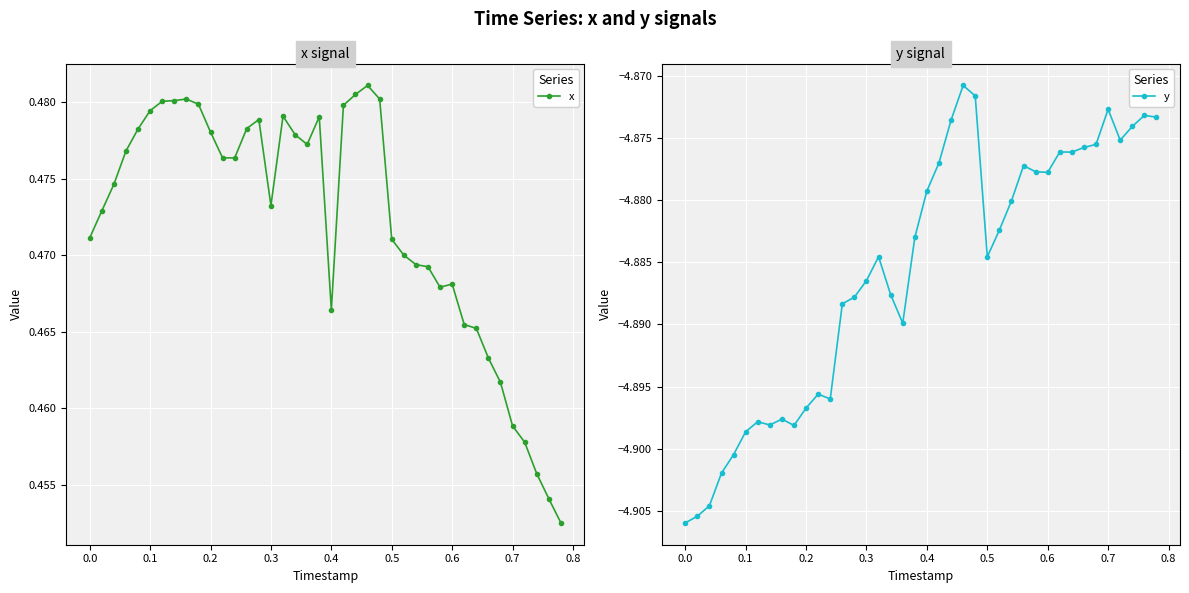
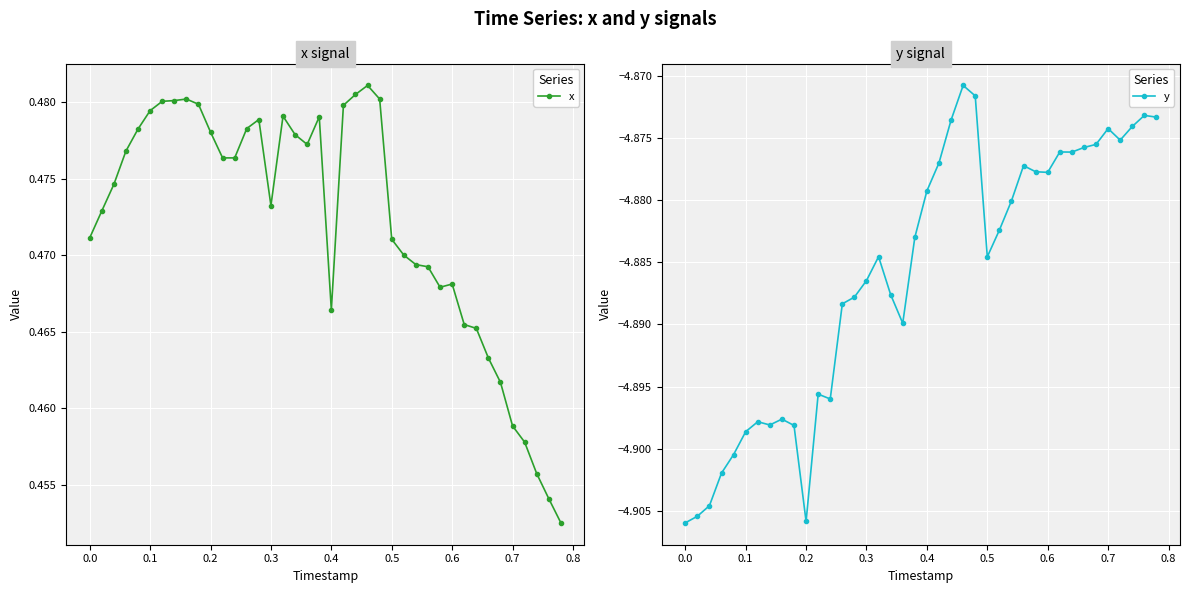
  {
    "x signal": {
      "0.0": 0.4711,
      "0.1": 0.4795,
      "0.2": 0.4781,
      "0.3": 0.4733,
      "0.4": 0.4664,
      "0.5": 0.4711,
      "0.6": 0.4681,
      "0.7": 0.4588
    },
    "y signal": {
      "0.0": -4.9060,
      "0.1": -4.8986,
-     "0.2": -4.8967,
+     "0.2": -4.9058,
      "0.3": -4.8865,
      "0.4": -4.8793,
      "0.5": -4.8846,
      "0.6": -4.8778,
-     "0.7": -4.8727
+     "0.7": -4.8743
    }
  }
